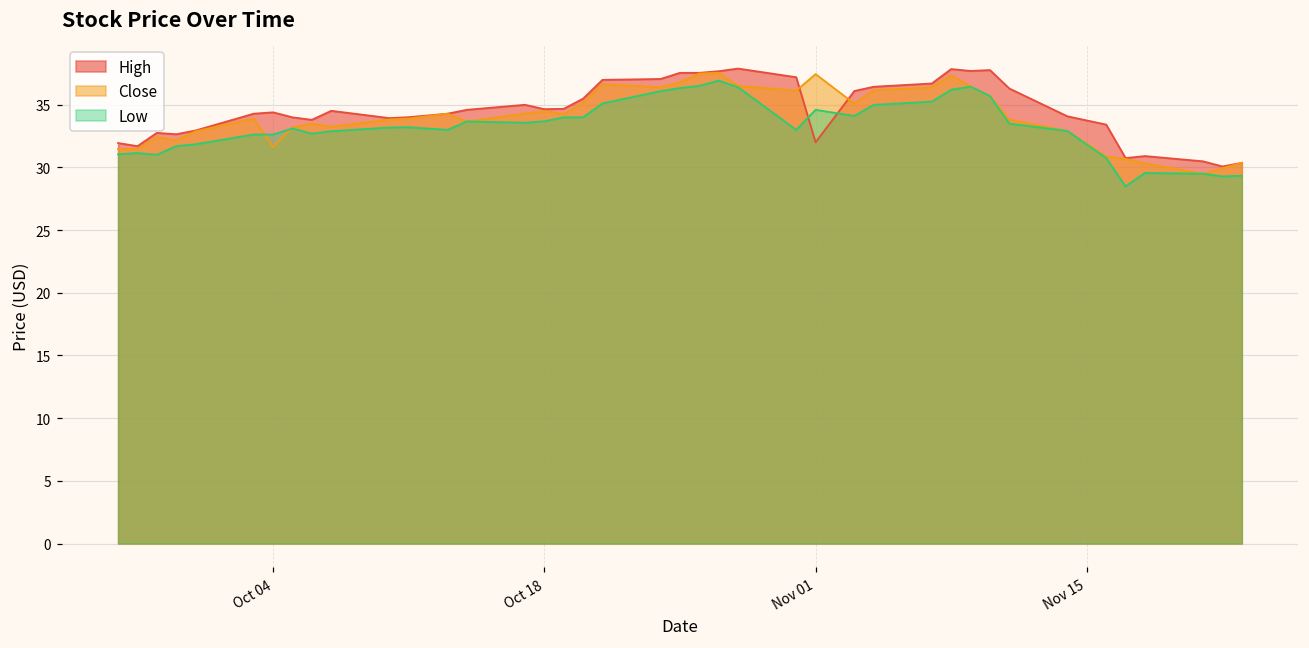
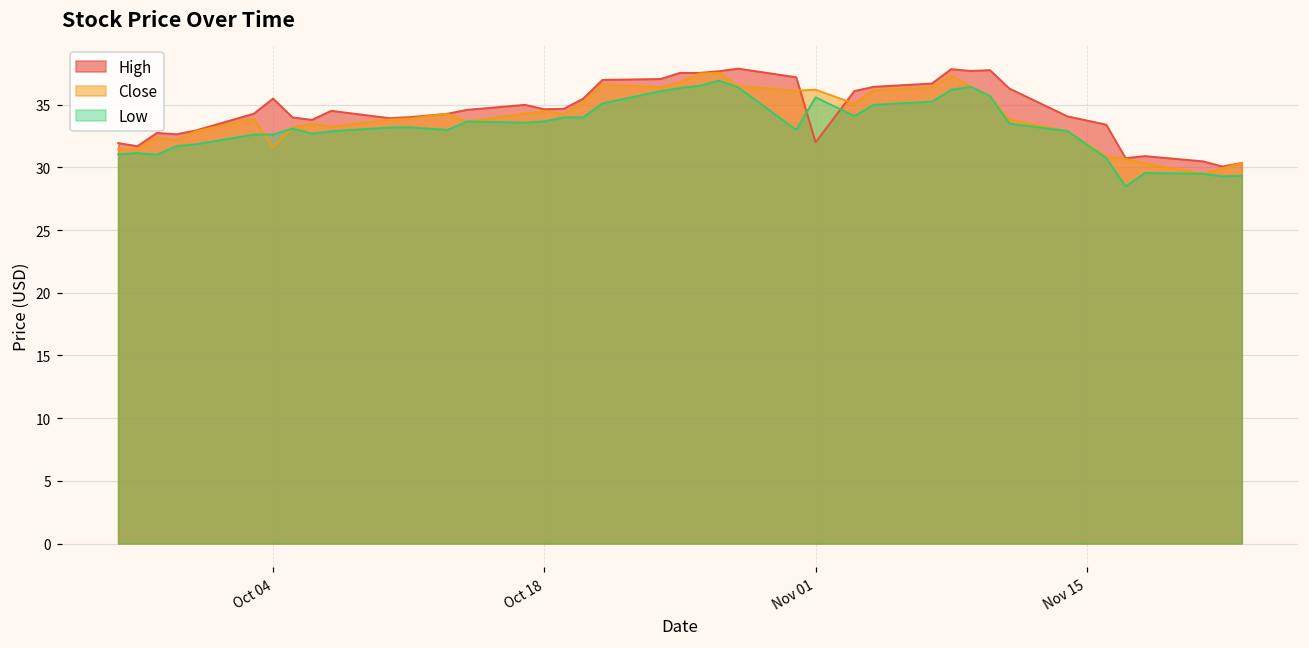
  {
    "High": {
-     "Oct 04": 34.4,
+     "Oct 04": 35.5,
      "Nov 01": 32.0
    },
    "Close": {
      "Oct 04": 31.6,
-     "Nov 01": 37.5
+     "Nov 01": 36.2
    },
    "Low": {
      "Oct 04": 32.6,
      "Oct 18": 33.7,
-     "Nov 01": 34.6
+     "Nov 01": 35.6
    }
  }
